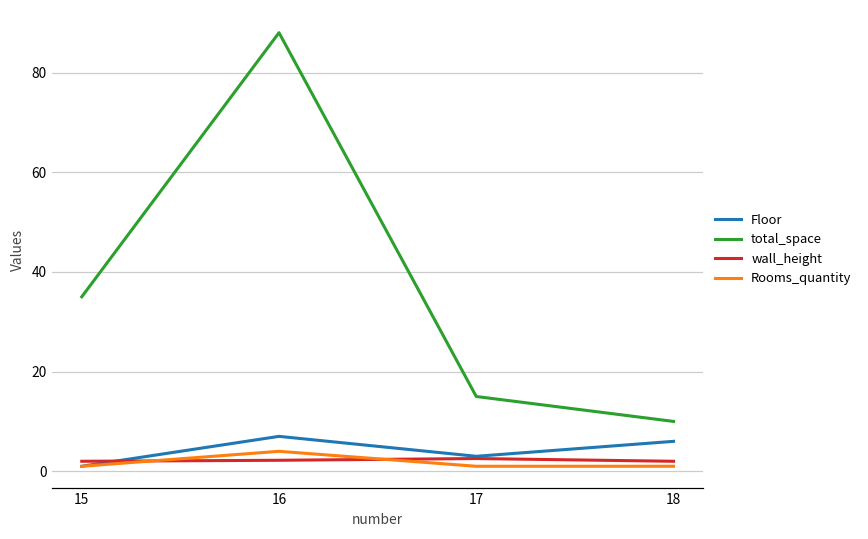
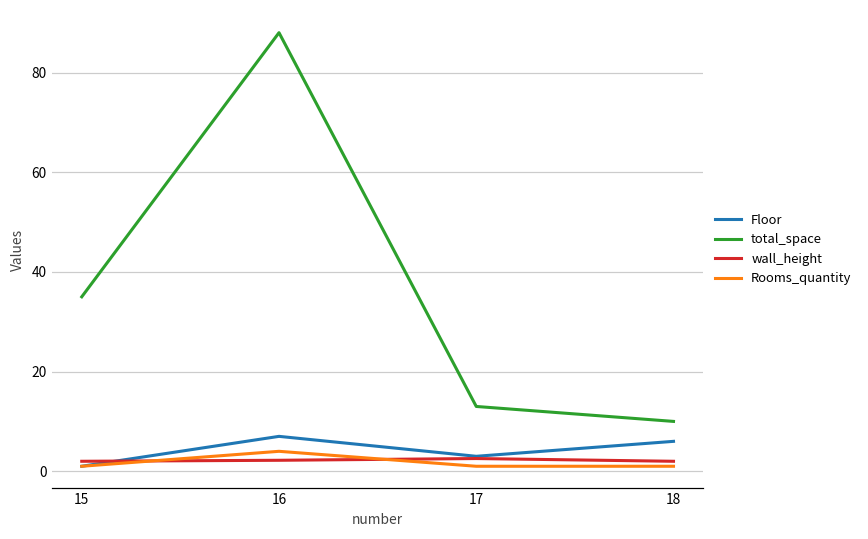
  {
    "Floor": {
      "16": 7,
      "18": 6
    },
    "total_space": {
      "15": 35,
      "16": 88,
-     "17": 15,
+     "17": 13,
      "18": 10
    },
    "wall_height": {
      "15": 2,
      "16": 2,
      "18": 2
    },
    "Rooms_quantity": {
      "16": 4,
      "17": 1,
      "18": 1
    }
  }
